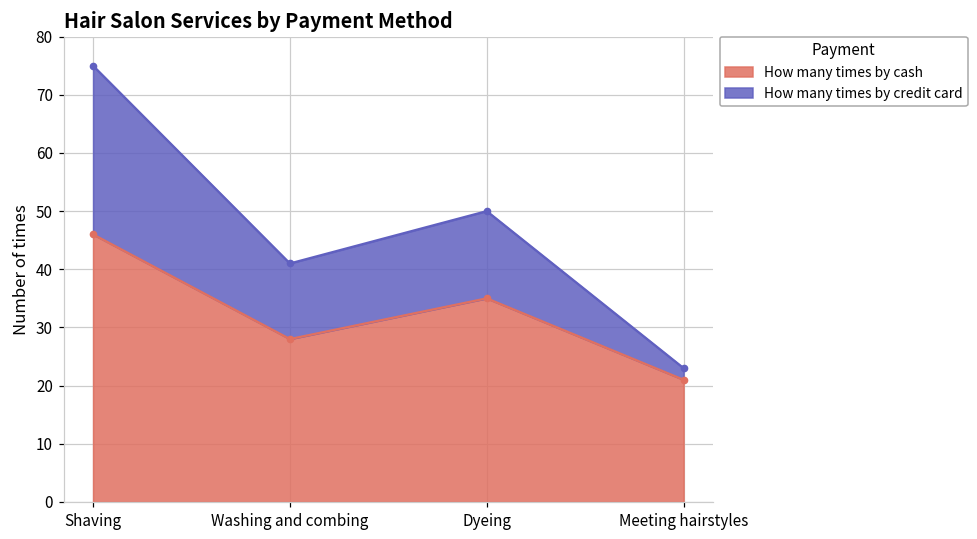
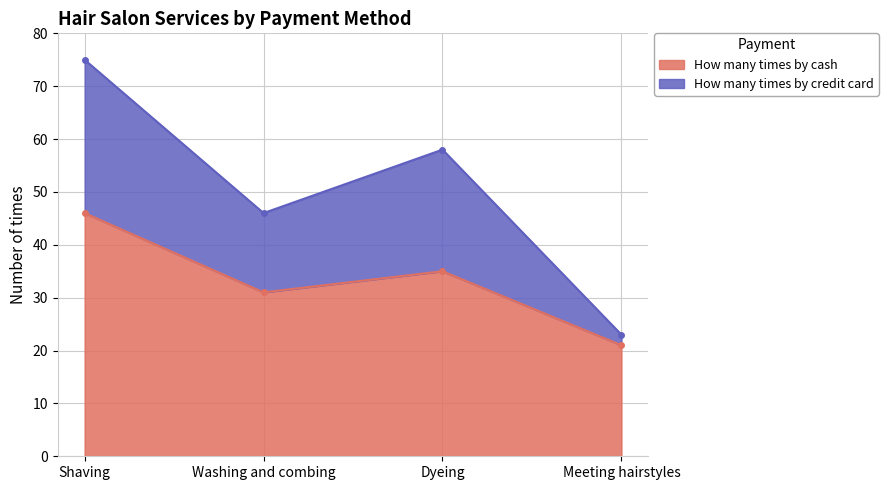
  {
    "How many times by cash": {
      "Shaving": 46,
-     "Washing and combing": 28,
+     "Washing and combing": 31,
      "Dyeing": 35,
      "Meeting hairstyles": 21
    },
    "How many times by credit card": {
      "Shaving": 29,
-     "Washing and combing": 13,
-     "Dyeing": 15,
+     "Washing and combing": 15,
+     "Dyeing": 23,
      "Meeting hairstyles": 2
    }
  }
